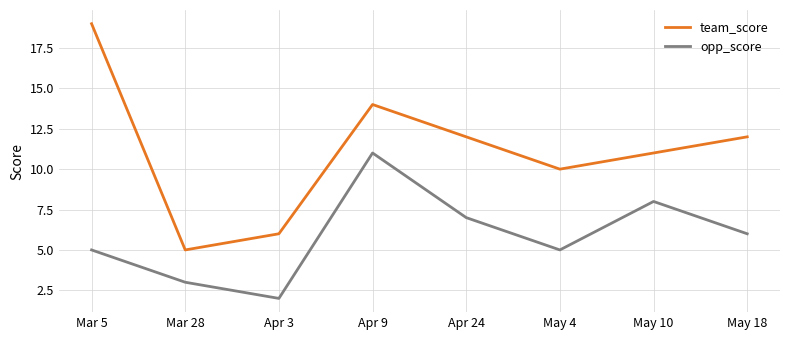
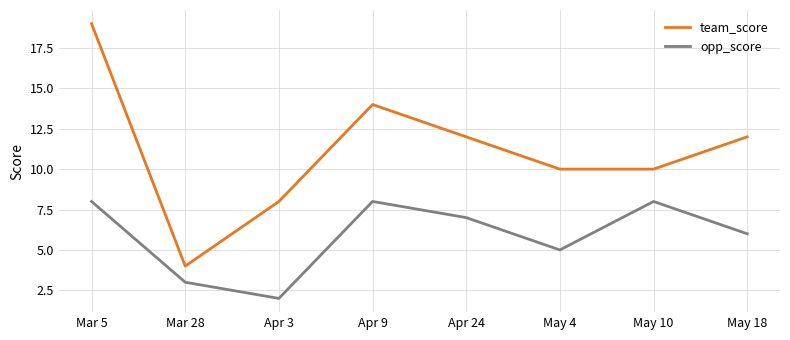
  {
    "team_score": {
      "Mar 5": 19,
-     "Mar 28": 5,
-     "Apr 3": 6,
+     "Mar 28": 4,
+     "Apr 3": 8,
      "Apr 9": 14,
      "Apr 24": 12,
      "May 4": 10,
-     "May 10": 11,
+     "May 10": 10,
      "May 18": 12
    },
    "opp_score": {
-     "Mar 5": 5,
+     "Mar 5": 8,
      "Mar 28": 3,
      "Apr 3": 2,
-     "Apr 9": 11,
+     "Apr 9": 8,
      "Apr 24": 7,
      "May 4": 5,
      "May 10": 8,
      "May 18": 6
    }
  }
